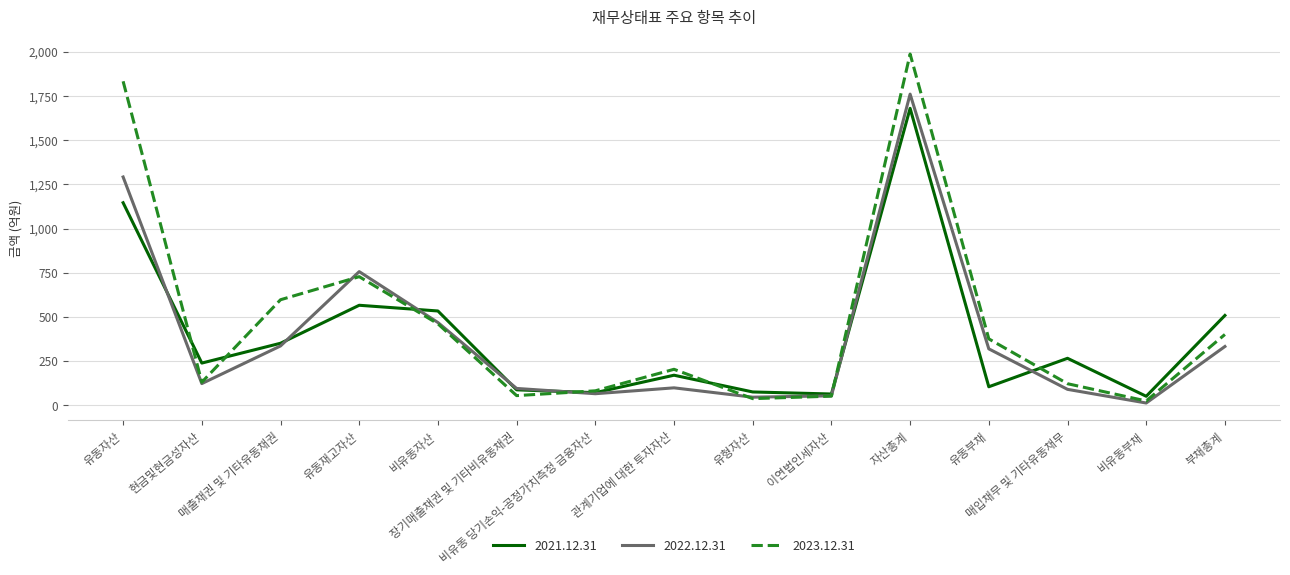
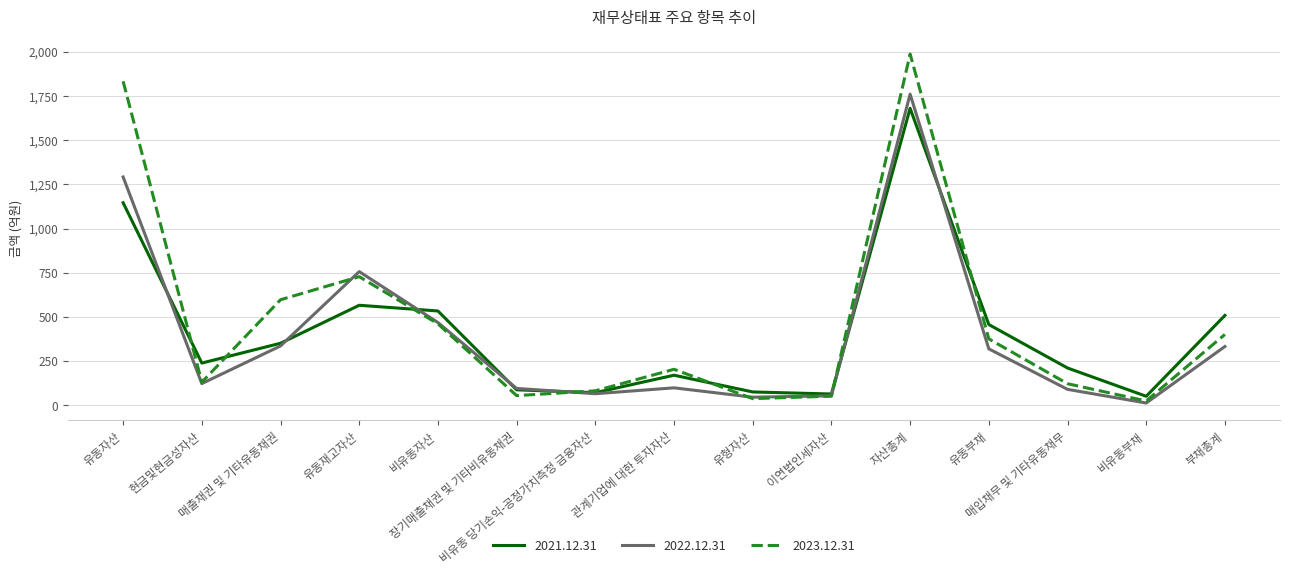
  {
    "2021.12.31": {
      "유동자산": "1,150",
      "현금및현금성자산": "240",
      "매출채권 및 기타유동채권": "350",
      "유동재고자산": "570",
      "비유동자산": "530",
      "관계기업에 대한 투자자산": "170",
      "유형자산": "80",
      "자산총계": "1,680",
-     "유동부채": "110",
-     "매입채무 및 기타유동채무": "270",
+     "유동부채": "460",
+     "매입채무 및 기타유동채무": "210",
      "비유동부채": "50",
      "부채총계": "510"
    },
    "2022.12.31": {
      "유동자산": "1,290",
      "매출채권 및 기타유동채권": "340",
      "유동재고자산": "760",
      "관계기업에 대한 투자자산": "100",
      "자산총계": "1,760",
      "유동부채": "320",
      "매입채무 및 기타유동채무": "90",
      "부채총계": "330"
    },
    "2023.12.31": {
      "유동자산": "1,830",
      "매출채권 및 기타유동채권": "600",
      "유동재고자산": "730",
      "장기매출채권 및 기타비유동채권": "60",
      "관계기업에 대한 투자자산": "200",
      "자산총계": "1,990",
      "유동부채": "380",
      "매입채무 및 기타유동채무": "120",
      "부채총계": "400"
    }
  }
